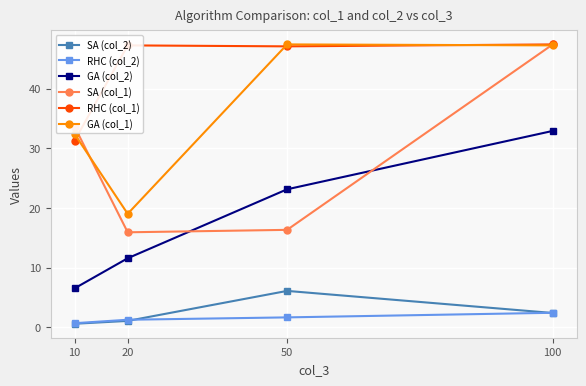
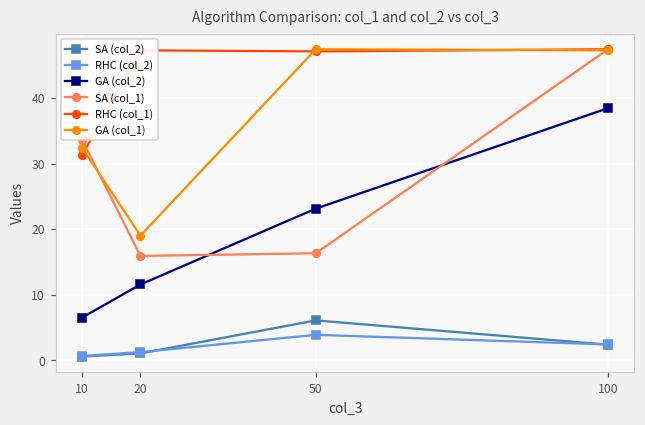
  {
    "SA (col_2)": {
      "50": 6
    },
    "RHC (col_2)": {
-     "50": 2
+     "50": 4
    },
    "GA (col_2)": {
      "10": 7,
      "20": 12,
      "50": 23,
-     "100": 33
+     "100": 38
    },
    "SA (col_1)": {
      "20": 16,
      "50": 16
    },
    "RHC (col_1)": {
      "10": 31
    },
    "GA (col_1)": {
      "10": 32,
      "20": 19
    }
  }
